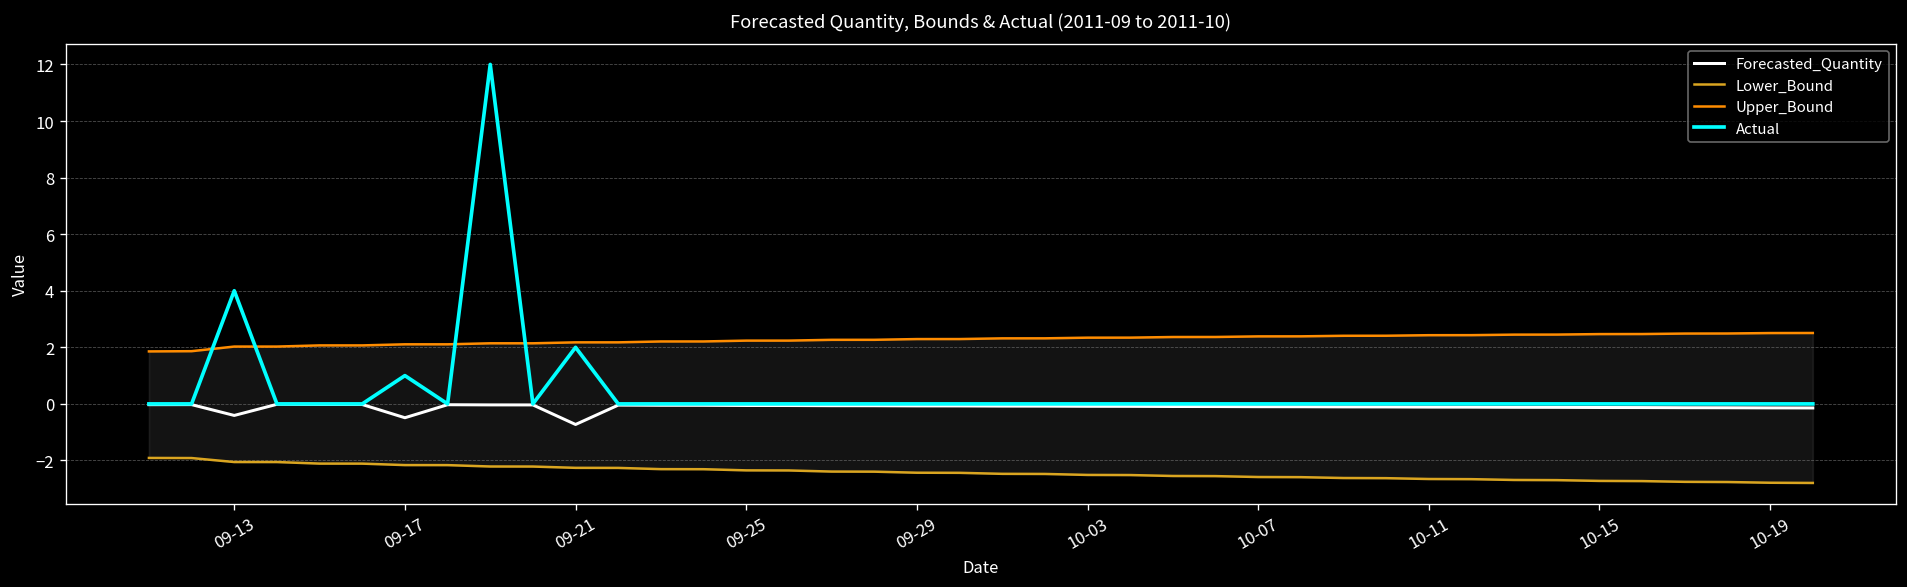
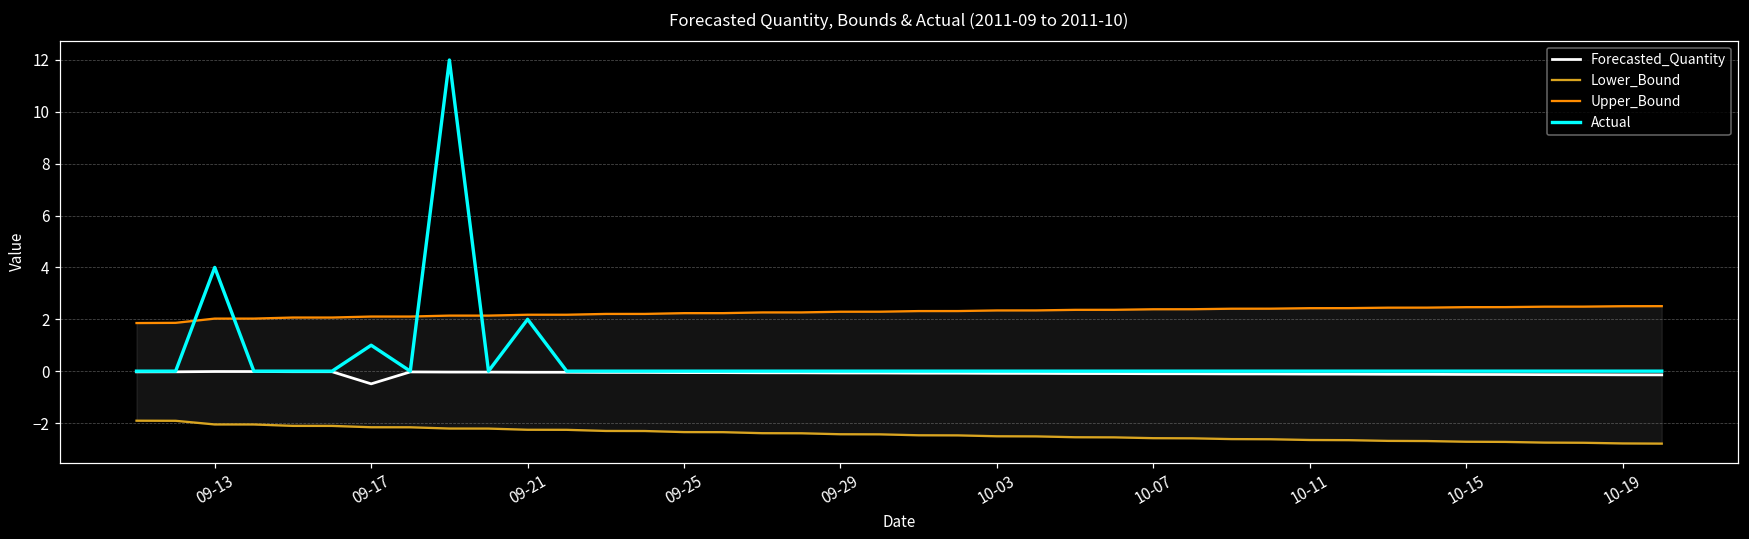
  {
    "Forecasted_Quantity": {
-     "09-13": -0.4,
+     "09-13": 0.0,
      "09-17": -0.5,
-     "09-21": -0.7,
+     "09-21": 0.0,
      "10-11": -0.1,
      "10-15": -0.1,
      "10-19": -0.1
    },
    "Actual": {
      "09-13": 4.0,
      "09-17": 1.0,
      "09-21": 2.0,
      "10-11": 0.0,
      "10-15": 0.0,
      "10-19": 0.0
    }
  }
